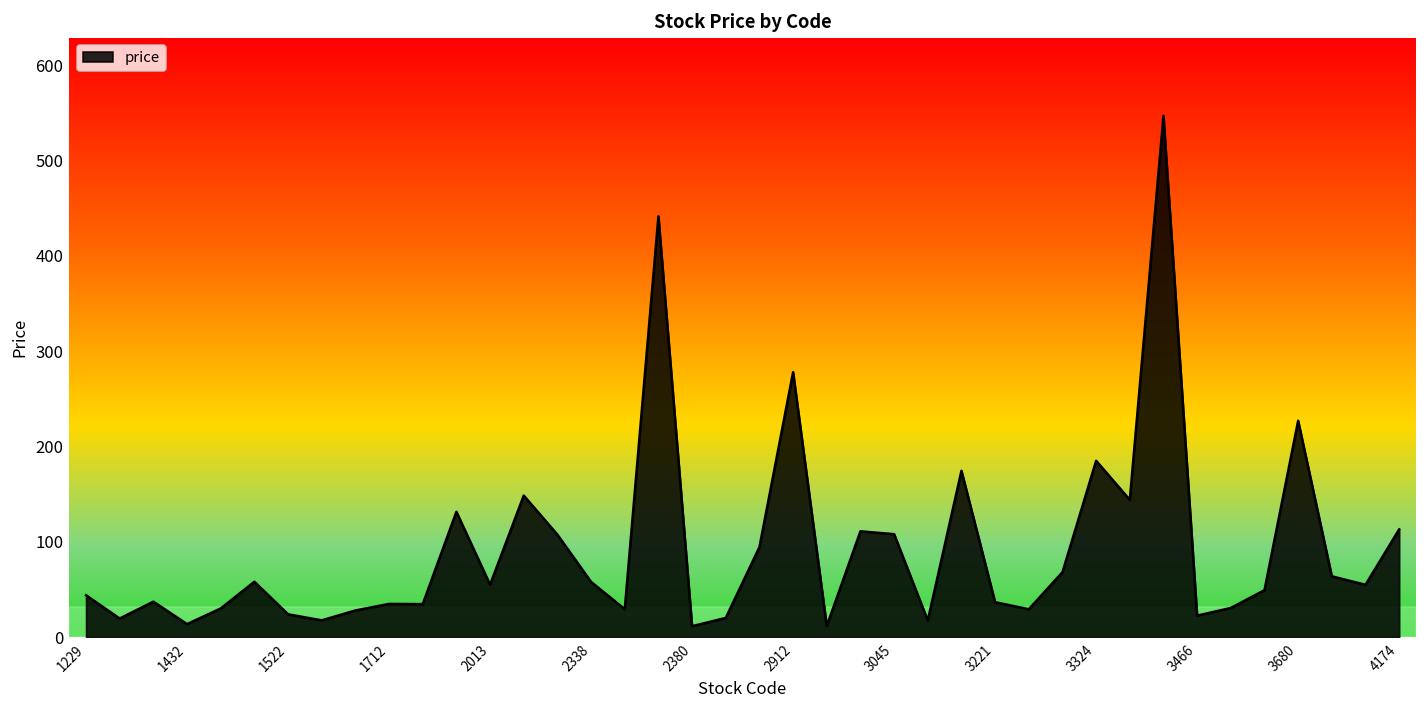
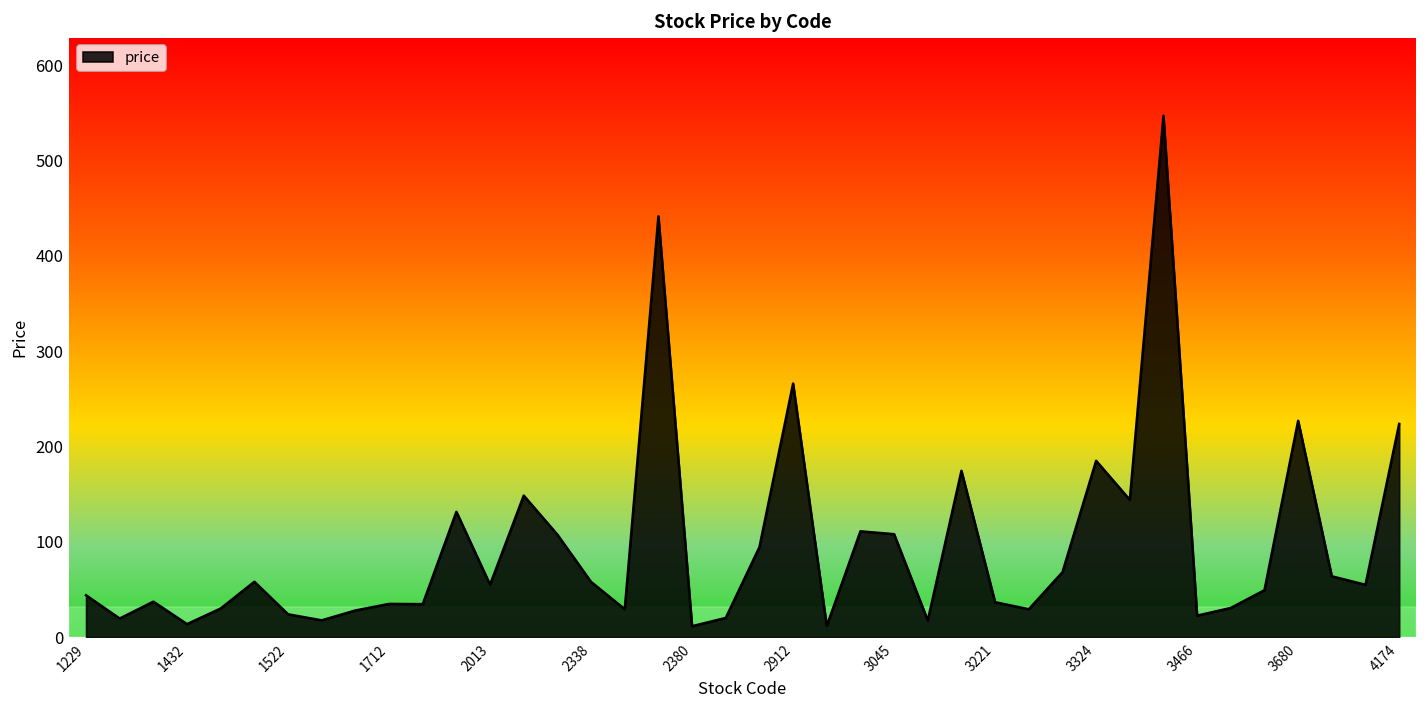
  {
    "1229": 40,
    "1712": 30,
    "2013": 60,
    "2338": 60,
-   "2912": 280,
+   "2912": 270,
    "3045": 110,
    "3221": 40,
    "3324": 190,
    "3680": 230,
-   "4174": 110
+   "4174": 220
  }
